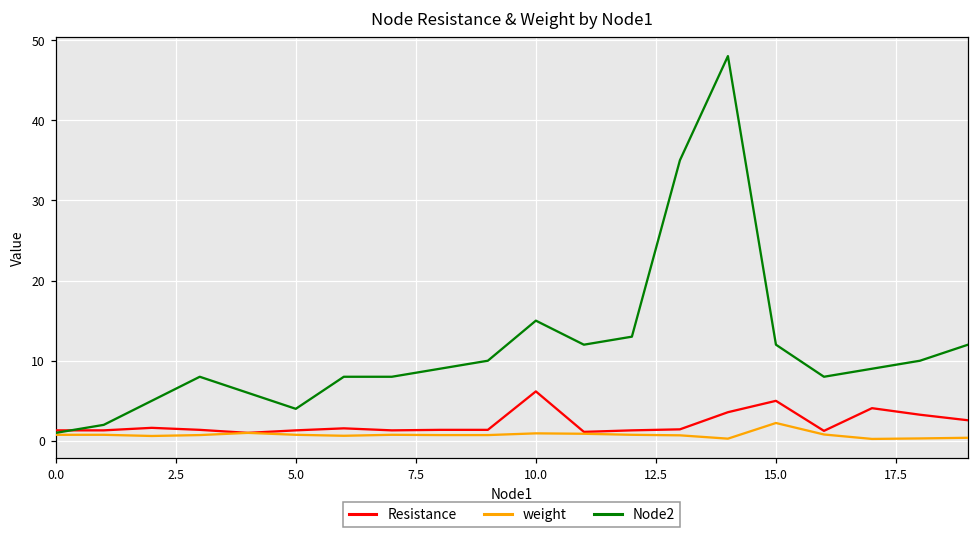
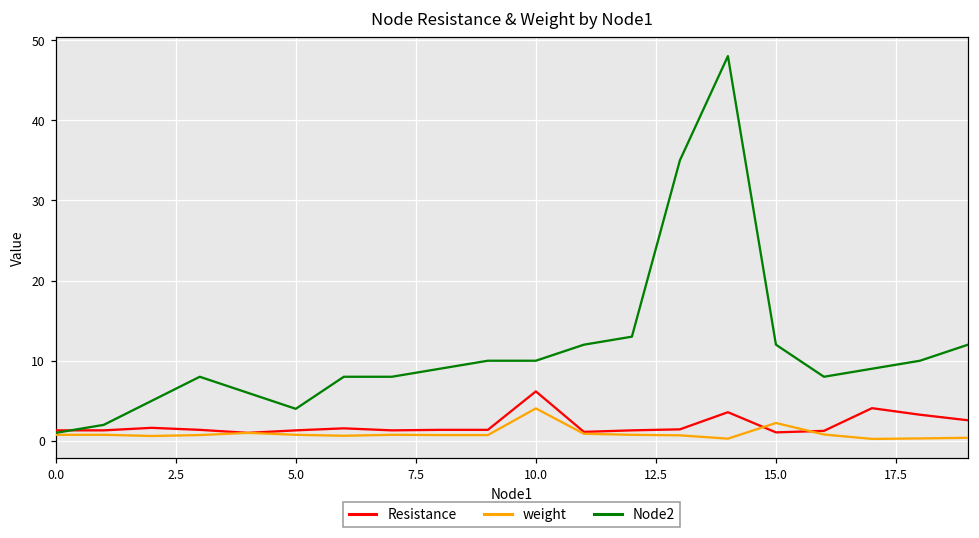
  {
    "Resistance": {
      "5.0": 1,
      "10.0": 6,
-     "15.0": 5
+     "15.0": 1
    },
    "weight": {
      "5.0": 1,
-     "10.0": 1,
+     "10.0": 4,
      "15.0": 2
    },
    "Node2": {
      "5.0": 4,
-     "10.0": 15,
+     "10.0": 10,
      "15.0": 12
    }
  }
